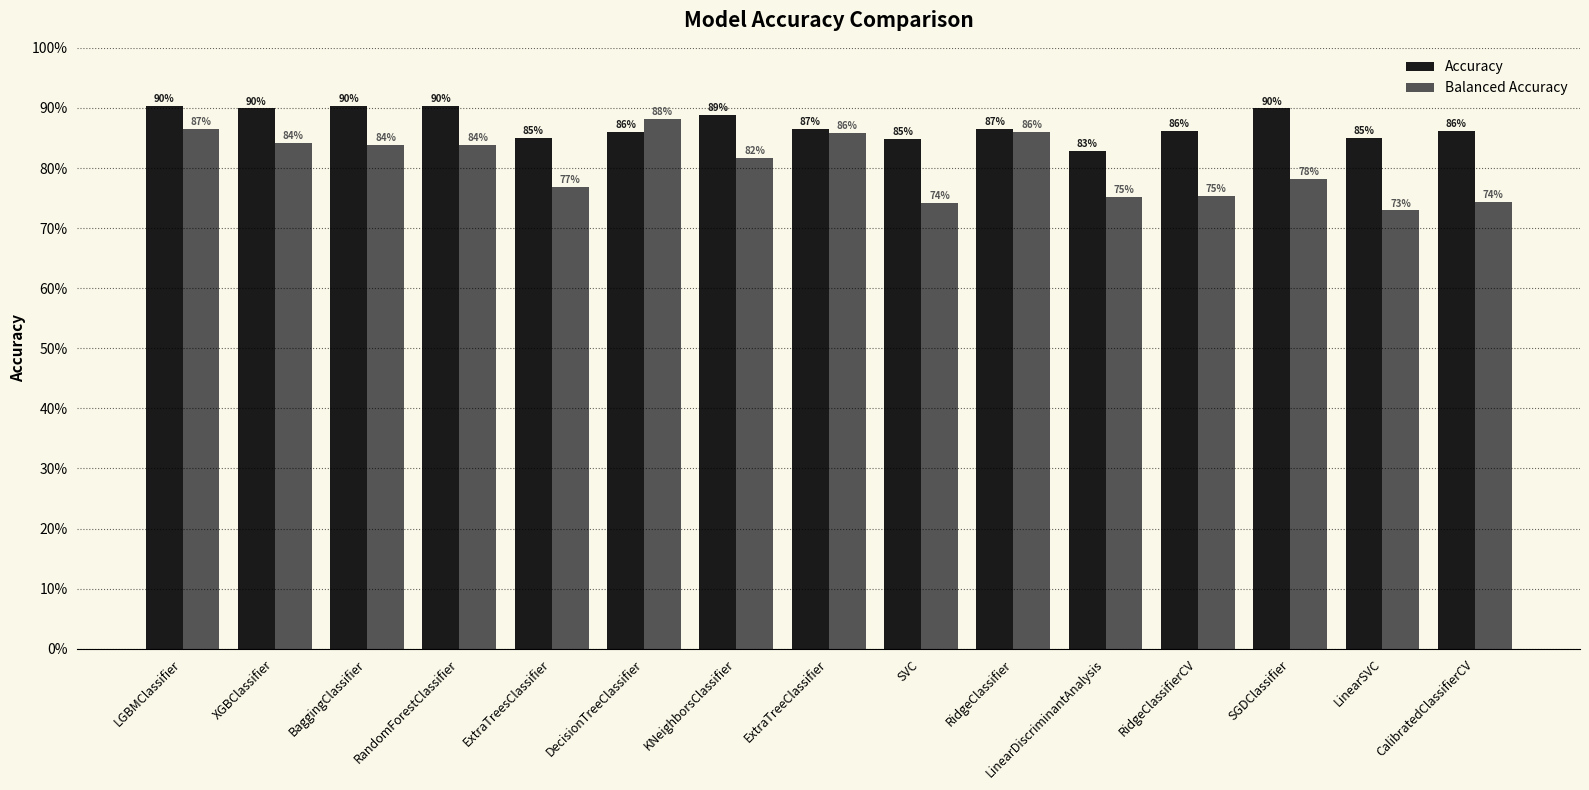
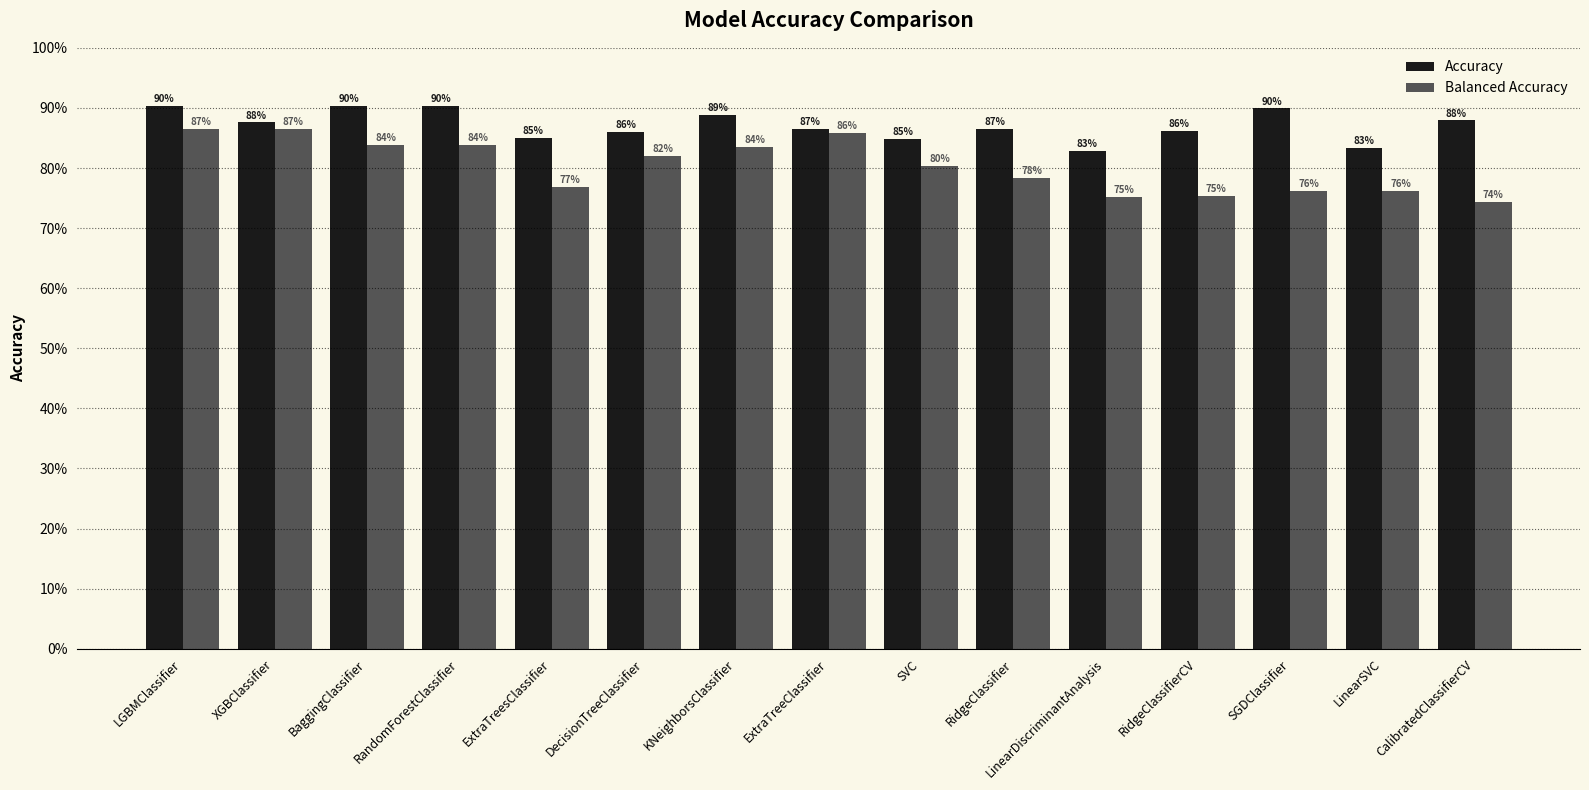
  {
    "Accuracy": {
      "LGBMClassifier": "90%",
-     "XGBClassifier": "90%",
+     "XGBClassifier": "88%",
      "BaggingClassifier": "90%",
      "RandomForestClassifier": "90%",
      "ExtraTreesClassifier": "85%",
      "DecisionTreeClassifier": "86%",
      "KNeighborsClassifier": "89%",
      "ExtraTreeClassifier": "87%",
      "SVC": "85%",
      "RidgeClassifier": "87%",
      "LinearDiscriminantAnalysis": "83%",
      "RidgeClassifierCV": "86%",
      "SGDClassifier": "90%",
-     "LinearSVC": "85%",
-     "CalibratedClassifierCV": "86%"
+     "LinearSVC": "83%",
+     "CalibratedClassifierCV": "88%"
    },
    "Balanced Accuracy": {
      "LGBMClassifier": "87%",
-     "XGBClassifier": "84%",
+     "XGBClassifier": "87%",
      "BaggingClassifier": "84%",
      "RandomForestClassifier": "84%",
      "ExtraTreesClassifier": "77%",
-     "DecisionTreeClassifier": "88%",
-     "KNeighborsClassifier": "82%",
+     "DecisionTreeClassifier": "82%",
+     "KNeighborsClassifier": "84%",
      "ExtraTreeClassifier": "86%",
-     "SVC": "74%",
-     "RidgeClassifier": "86%",
+     "SVC": "80%",
+     "RidgeClassifier": "78%",
      "LinearDiscriminantAnalysis": "75%",
      "RidgeClassifierCV": "75%",
-     "SGDClassifier": "78%",
-     "LinearSVC": "73%",
+     "SGDClassifier": "76%",
+     "LinearSVC": "76%",
      "CalibratedClassifierCV": "74%"
    }
  }
